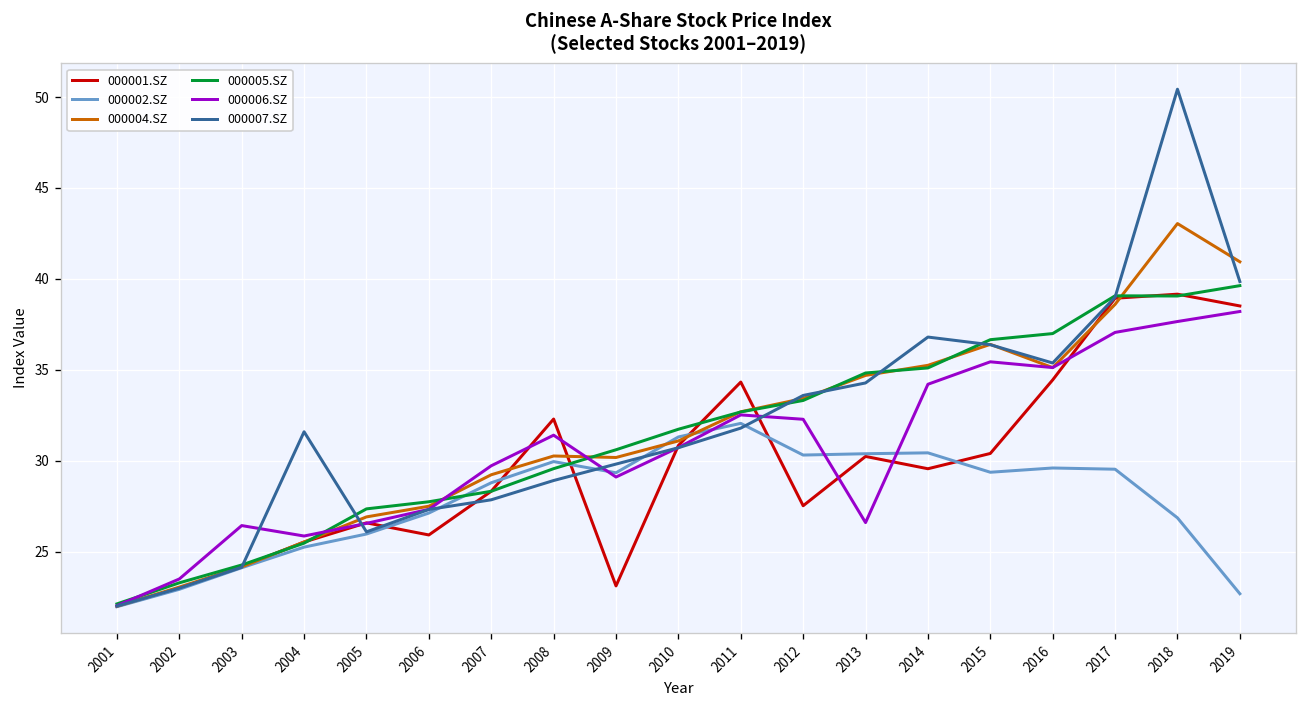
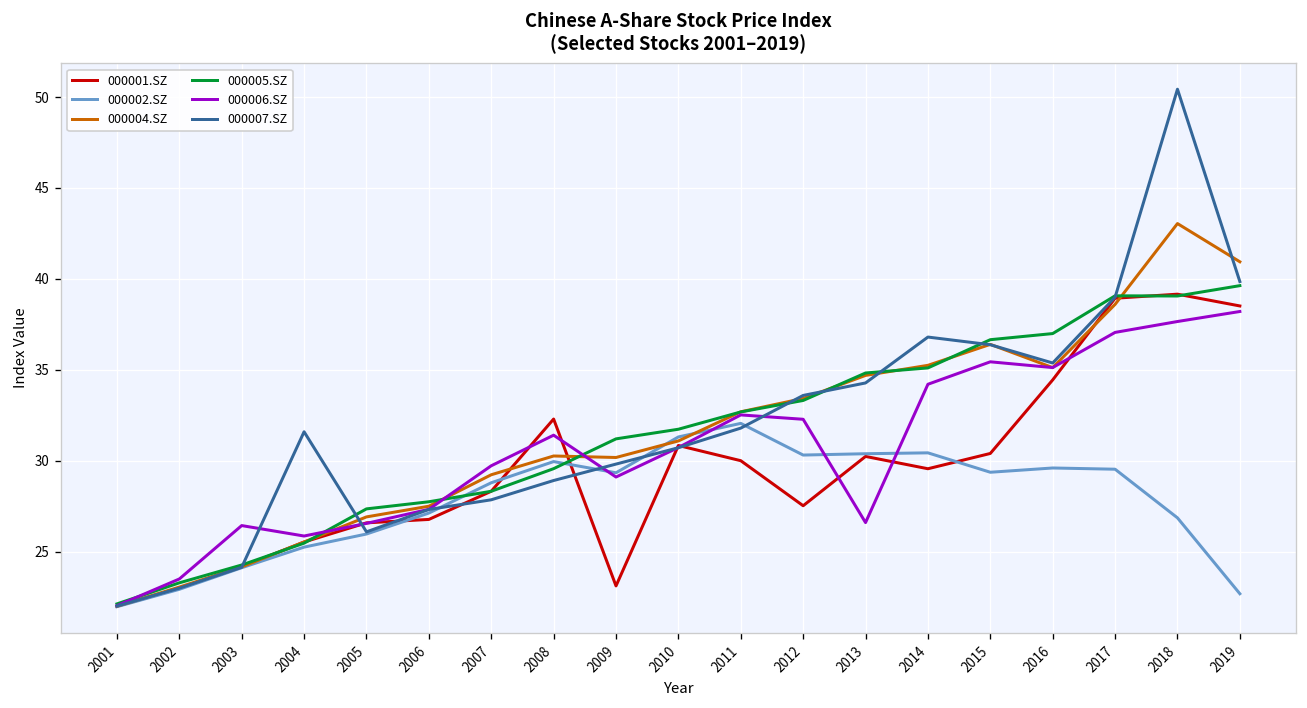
  {
    "000001.SZ": {
-     "2006": 25.9,
+     "2006": 26.8,
      "2008": 32.3,
      "2009": 23.1,
-     "2011": 34.3,
+     "2011": 30.0,
      "2012": 27.5,
      "2014": 29.6,
      "2015": 30.4,
      "2016": 34.4,
      "2019": 38.5
    },
    "000002.SZ": {
      "2004": 25.2,
      "2006": 27.1,
      "2007": 28.8,
      "2008": 29.9,
      "2009": 29.3,
      "2010": 31.3,
      "2011": 32.1,
      "2012": 30.3,
      "2014": 30.4,
      "2015": 29.4,
      "2016": 29.6,
      "2017": 29.5,
      "2018": 26.9,
      "2019": 22.7
    },
    "000004.SZ": {
      "2005": 26.9,
      "2007": 29.2,
      "2008": 30.3,
      "2009": 30.2,
      "2010": 31.1,
      "2017": 38.6,
      "2018": 43.0,
      "2019": 40.9
    },
    "000005.SZ": {
      "2002": 23.3,
      "2005": 27.3,
      "2006": 27.7,
      "2008": 29.6,
-     "2009": 30.6,
+     "2009": 31.2,
      "2010": 31.7,
      "2015": 36.7,
      "2016": 37.0,
      "2019": 39.6
    },
    "000006.SZ": {
      "2002": 23.5,
      "2003": 26.4,
      "2004": 25.9,
      "2007": 29.7,
      "2008": 31.4,
      "2009": 29.1,
      "2012": 32.3,
      "2013": 26.6,
      "2014": 34.2,
      "2015": 35.4,
      "2017": 37.1,
      "2018": 37.7,
      "2019": 38.2
    },
    "000007.SZ": {
      "2004": 31.6,
      "2007": 27.8,
      "2008": 28.9,
      "2009": 29.8,
      "2011": 31.8,
      "2013": 34.3,
      "2014": 36.8,
      "2016": 35.4,
      "2018": 50.4,
      "2019": 39.9
    }
  }
